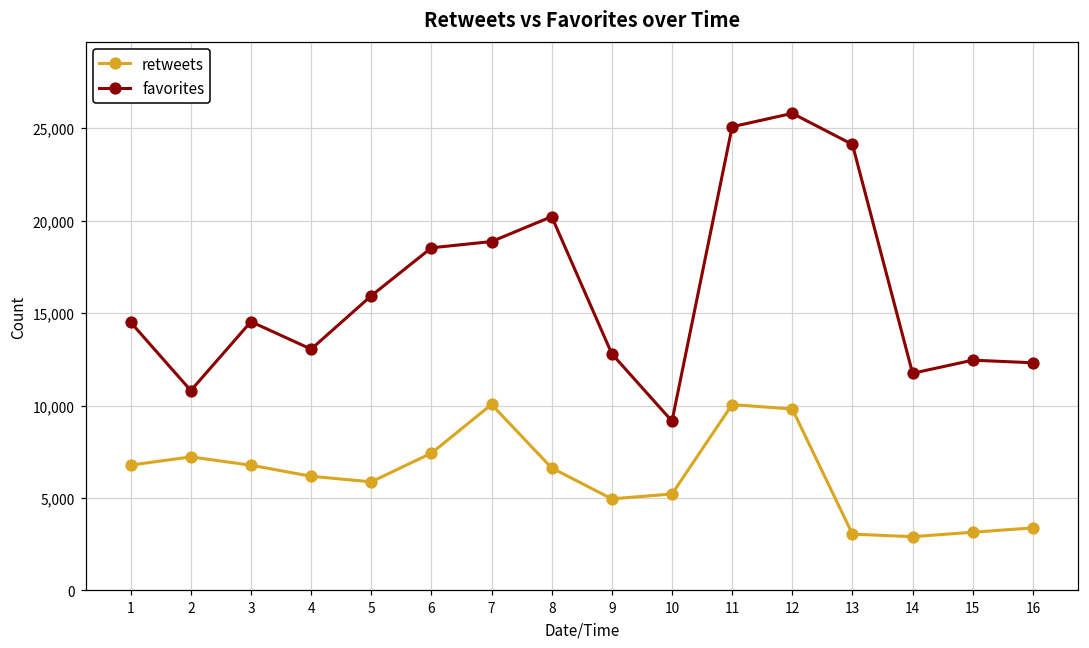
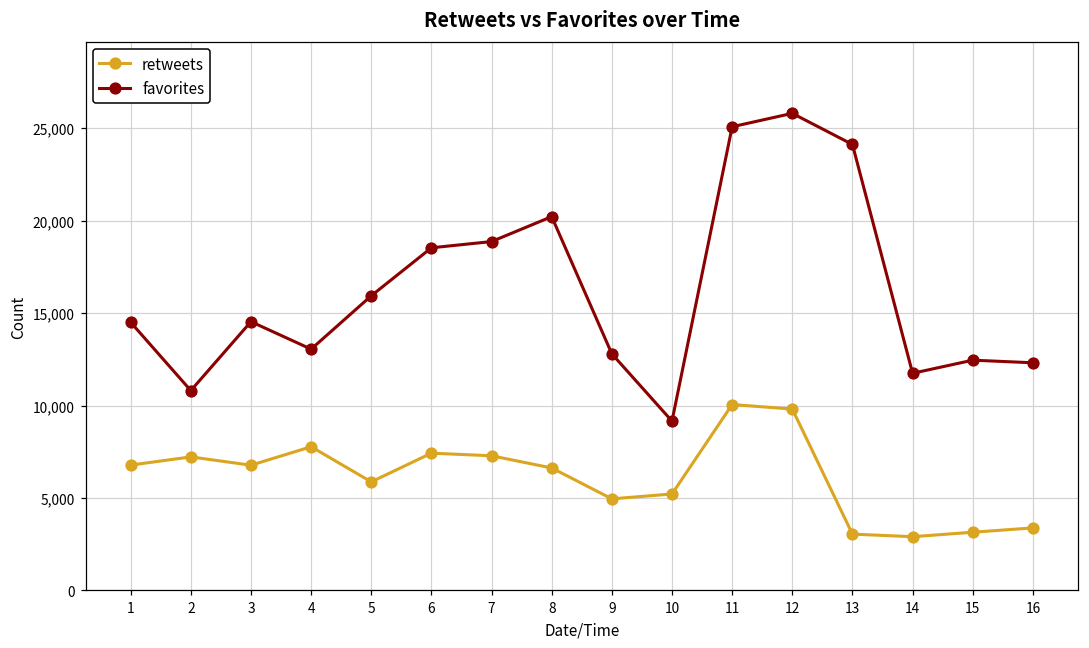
  {
    "retweets": {
      "1": "6,800",
      "2": "7,200",
      "3": "6,800",
-     "4": "6,200",
+     "4": "7,800",
      "5": "5,900",
      "6": "7,400",
-     "7": "10,100",
+     "7": "7,300",
      "8": "6,600",
      "9": "5,000",
      "10": "5,200",
      "11": "10,100",
      "12": "9,800",
      "13": "3,000",
      "14": "2,900",
      "15": "3,200",
      "16": "3,400"
    },
    "favorites": {
      "1": "14,500",
      "2": "10,800",
      "3": "14,500",
      "4": "13,000",
      "5": "15,900",
      "6": "18,500",
      "7": "18,900",
      "8": "20,200",
      "9": "12,800",
      "10": "9,200",
      "11": "25,100",
      "12": "25,800",
      "13": "24,100",
      "14": "11,700",
      "15": "12,500",
      "16": "12,300"
    }
  }
